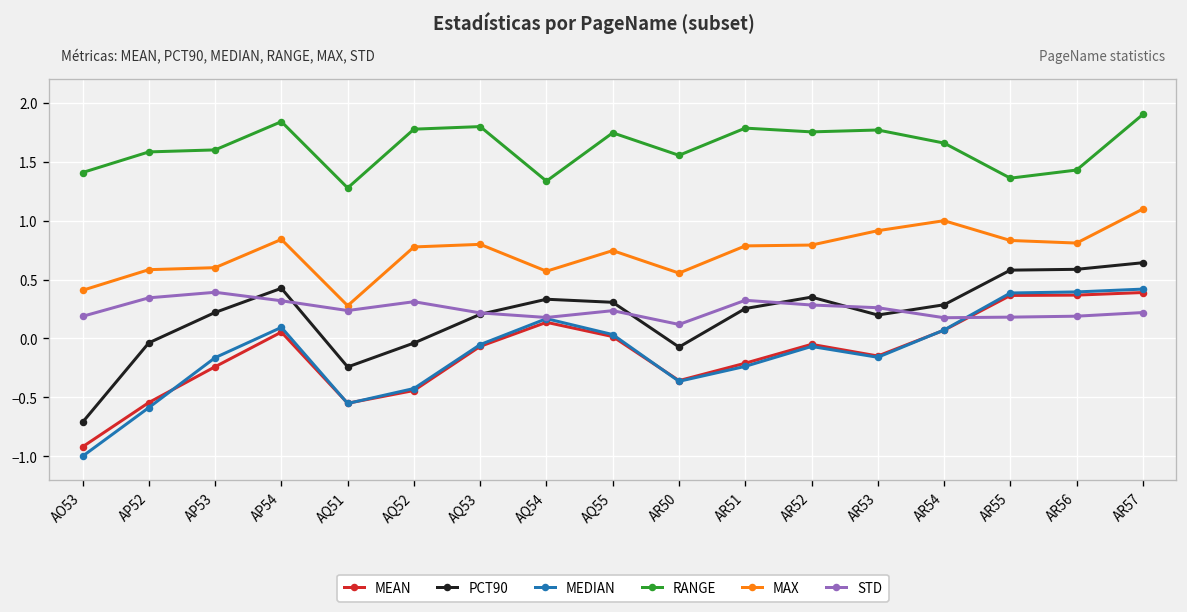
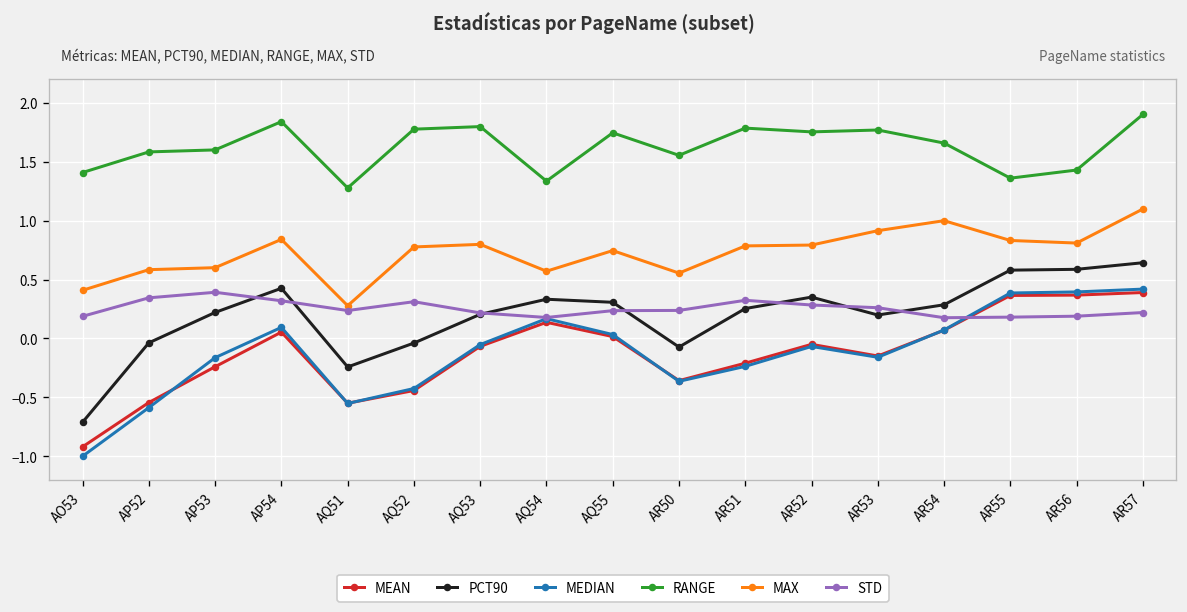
  {
    "MEAN": {
      "AO53": -0.9,
      "AP52": -0.5,
      "AP53": -0.2,
      "AP54": 0.1,
      "AQ54": 0.1,
      "AR51": -0.2,
      "AR56": 0.4,
      "AR57": 0.4
    },
    "PCT90": {
      "AO53": -0.7,
      "AP52": 0.0,
      "AP53": 0.2,
      "AP54": 0.4,
      "AQ51": -0.2,
      "AQ52": 0.0,
      "AQ54": 0.3,
      "AQ55": 0.3,
      "AR50": -0.1,
      "AR51": 0.3,
      "AR52": 0.4,
      "AR53": 0.2,
      "AR54": 0.3,
      "AR55": 0.6,
      "AR56": 0.6,
      "AR57": 0.6
    },
    "MEDIAN": {
      "AO53": -1.0,
      "AP52": -0.6,
      "AP53": -0.2,
      "AP54": 0.1,
      "AR51": -0.2,
      "AR56": 0.4,
      "AR57": 0.4
    },
    "RANGE": {
      "AO53": 1.4,
      "AP52": 1.6,
      "AP53": 1.6,
      "AP54": 1.8,
      "AQ51": 1.3,
      "AQ52": 1.8,
      "AQ53": 1.8,
      "AQ54": 1.3,
      "AQ55": 1.7,
      "AR50": 1.6,
      "AR51": 1.8,
      "AR52": 1.8,
      "AR53": 1.8,
      "AR54": 1.7,
      "AR55": 1.4,
      "AR56": 1.4,
      "AR57": 1.9
    },
    "MAX": {
      "AO53": 0.4,
      "AP52": 0.6,
      "AP53": 0.6,
      "AP54": 0.8,
      "AQ51": 0.3,
      "AQ52": 0.8,
      "AQ53": 0.8,
      "AQ54": 0.6,
      "AQ55": 0.7,
      "AR50": 0.6,
      "AR51": 0.8,
      "AR52": 0.8,
      "AR53": 0.9,
      "AR54": 1.0,
      "AR55": 0.8,
      "AR56": 0.8,
      "AR57": 1.1
    },
    "STD": {
      "AO53": 0.2,
      "AP52": 0.3,
      "AP53": 0.4,
      "AP54": 0.3,
      "AQ51": 0.2,
      "AQ52": 0.3,
      "AQ55": 0.2,
-     "AR50": 0.1,
+     "AR50": 0.2,
      "AR51": 0.3,
      "AR52": 0.3,
      "AR53": 0.3,
      "AR54": 0.2,
      "AR55": 0.2,
      "AR56": 0.2,
      "AR57": 0.2
    }
  }
